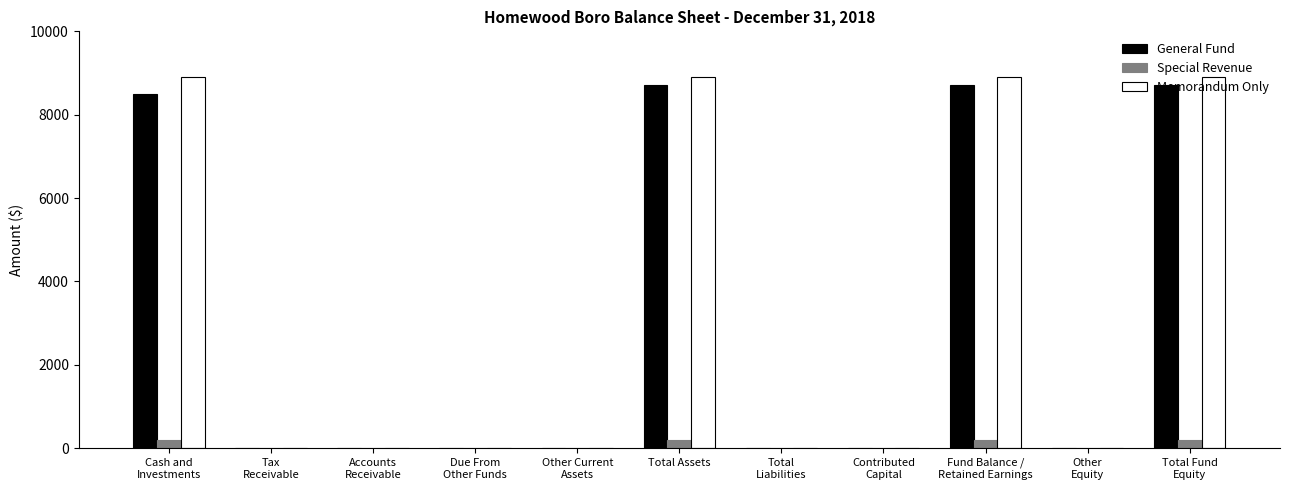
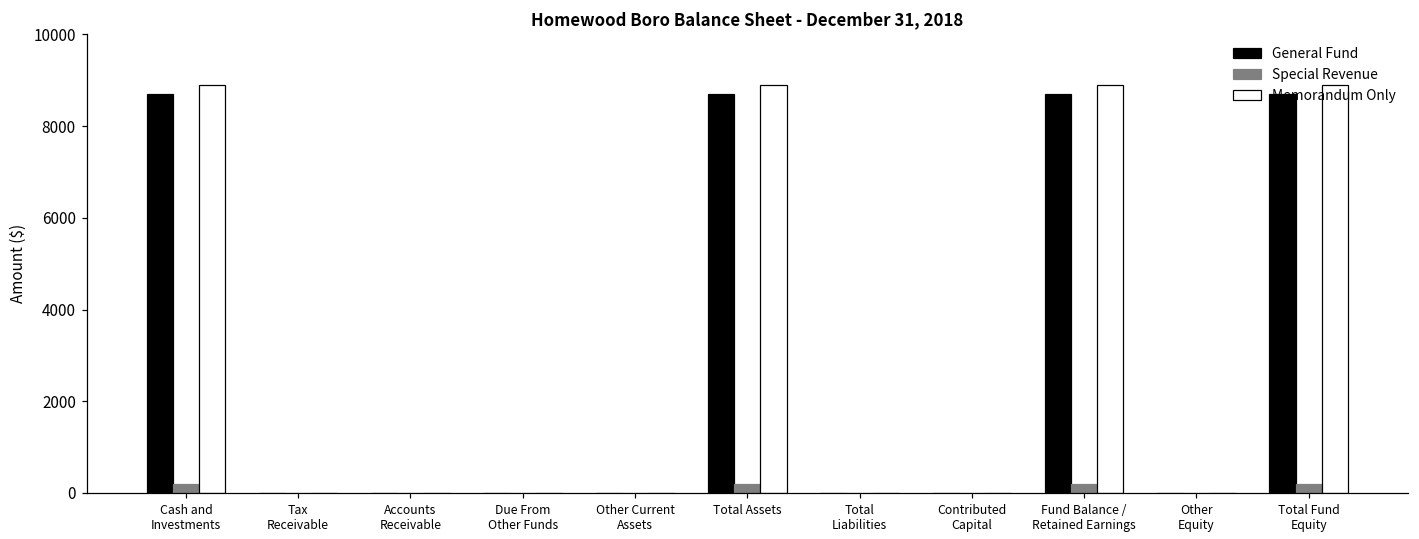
  {
    "General Fund": {
-     "Cash and Investments": 8500,
+     "Cash and Investments": 8700,
      "Tax Receivable": 0,
      "Accounts Receivable": 0,
      "Due From Other Funds": 0,
      "Other Current Assets": 0,
      "Total Assets": 8700,
      "Total Liabilities": 0,
      "Contributed Capital": 0,
      "Fund Balance / Retained Earnings": 8700,
      "Other Equity": 0,
      "Total Fund Equity": 8700
    },
    "Special Revenue": {
      "Cash and Investments": 200,
      "Tax Receivable": 0,
      "Accounts Receivable": 0,
      "Due From Other Funds": 0,
      "Other Current Assets": 0,
      "Total Assets": 200,
      "Total Liabilities": 0,
      "Contributed Capital": 0,
      "Fund Balance / Retained Earnings": 200,
      "Other Equity": 0,
      "Total Fund Equity": 200
    },
    "Memorandum Only": {
      "Cash and Investments": 8900,
      "Tax Receivable": 0,
      "Accounts Receivable": 0,
      "Due From Other Funds": 0,
      "Other Current Assets": 0,
      "Total Assets": 8900,
      "Total Liabilities": 0,
      "Contributed Capital": 0,
      "Fund Balance / Retained Earnings": 8900,
      "Other Equity": 0,
      "Total Fund Equity": 8900
    }
  }
